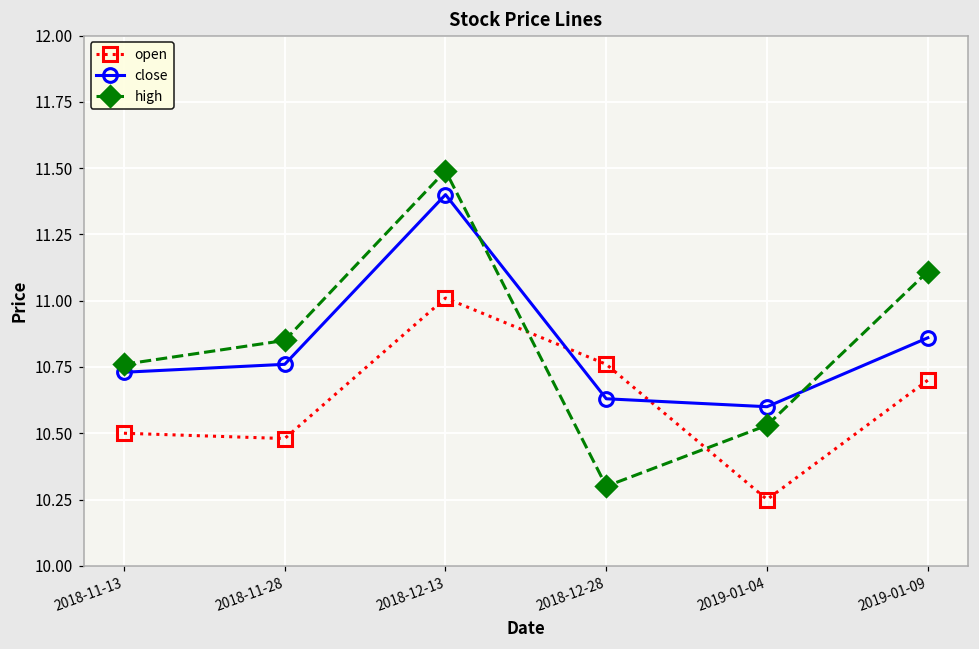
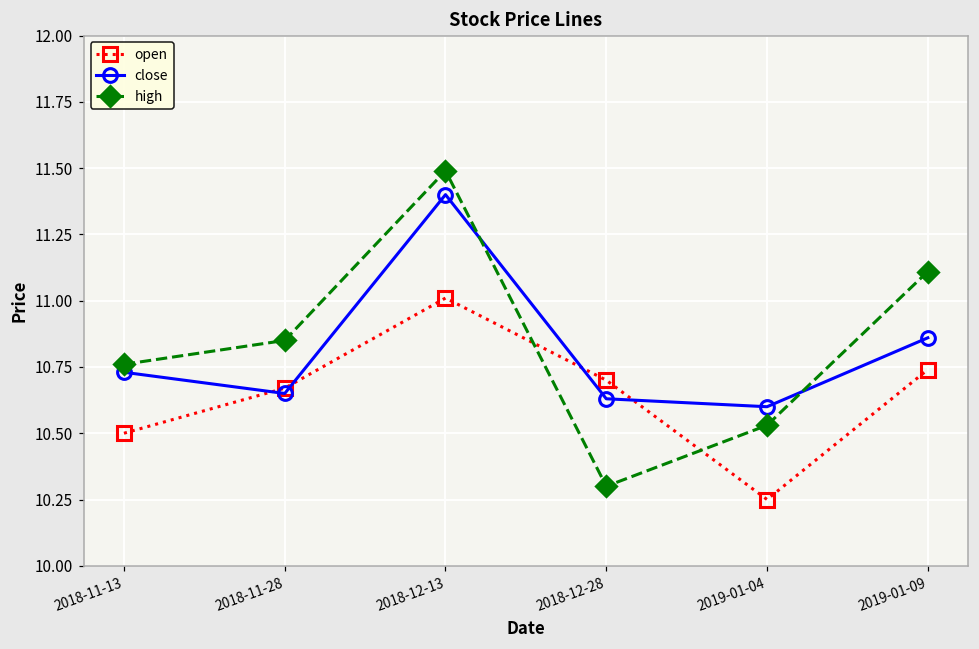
  {
    "open": {
      "2018-11-13": 10.50,
-     "2018-11-28": 10.48,
+     "2018-11-28": 10.67,
      "2018-12-13": 11.01,
-     "2018-12-28": 10.76,
+     "2018-12-28": 10.70,
      "2019-01-04": 10.25,
-     "2019-01-09": 10.70
+     "2019-01-09": 10.74
    },
    "close": {
      "2018-11-13": 10.73,
-     "2018-11-28": 10.76,
+     "2018-11-28": 10.65,
      "2018-12-13": 11.40,
      "2018-12-28": 10.63,
      "2019-01-04": 10.60,
      "2019-01-09": 10.86
    },
    "high": {
      "2018-11-13": 10.76,
      "2018-11-28": 10.85,
      "2018-12-13": 11.49,
      "2018-12-28": 10.30,
      "2019-01-04": 10.53,
      "2019-01-09": 11.11
    }
  }
